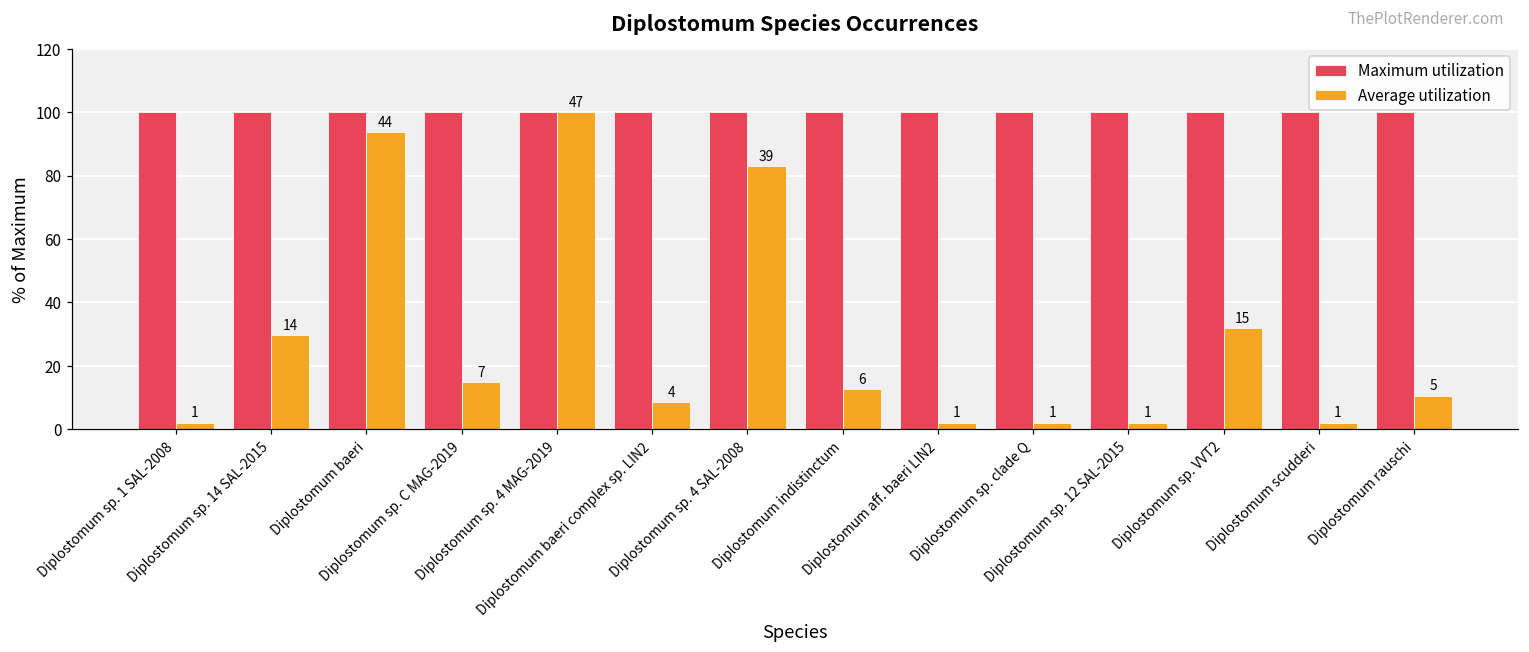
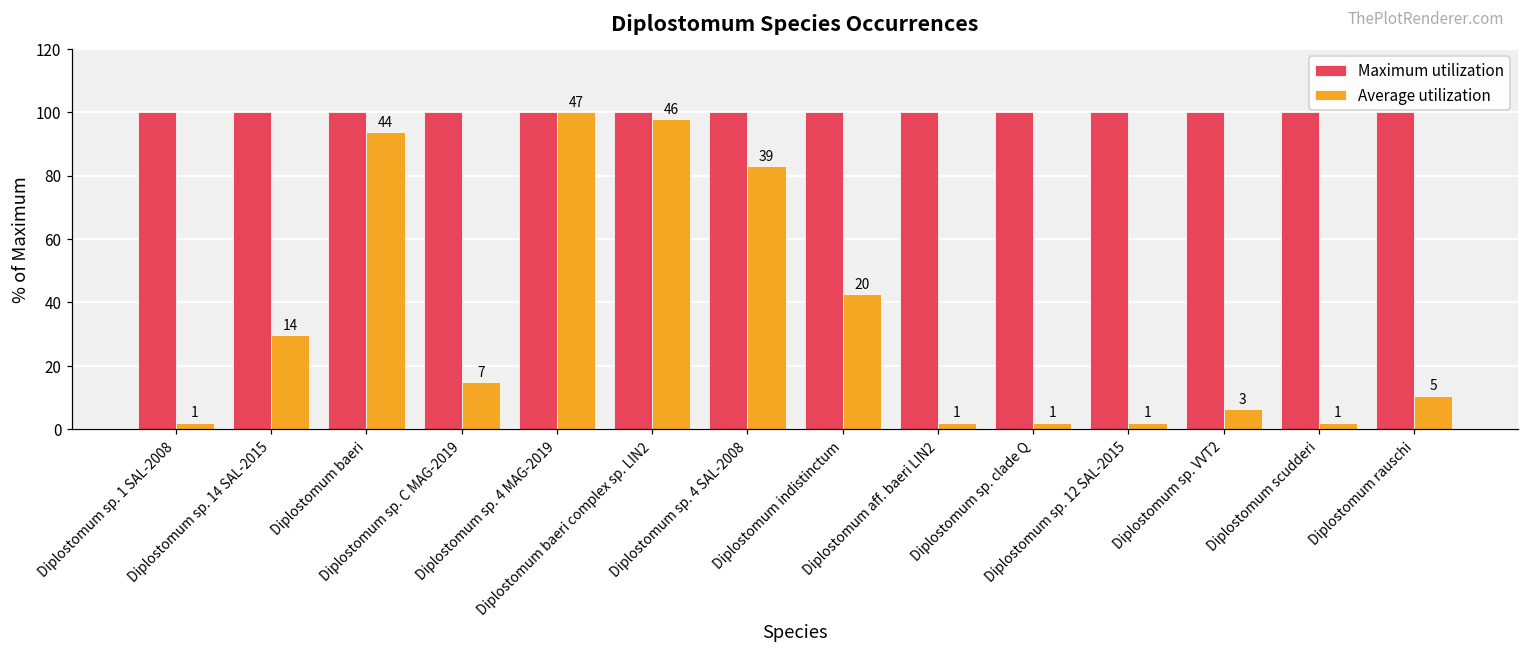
  {
    "Maximum utilization": {
      "Diplostomum sp. 1 SAL-2008": 100,
      "Diplostomum sp. 14 SAL-2015": 100,
      "Diplostomum baeri": 100,
      "Diplostomum sp. C MAG-2019": 100,
      "Diplostomum sp. 4 MAG-2019": 100,
      "Diplostomum baeri complex sp. LIN2": 100,
      "Diplostomum sp. 4 SAL-2008": 100,
      "Diplostomum indistinctum": 100,
      "Diplostomum aff. baeri LIN2": 100,
      "Diplostomum sp. clade Q": 100,
      "Diplostomum sp. 12 SAL-2015": 100,
      "Diplostomum sp. VVT2": 100,
      "Diplostomum scudderi": 100,
      "Diplostomum rauschi": 100
    },
    "Average utilization": {
-     "Diplostomum baeri complex sp. LIN2": 4,
-     "Diplostomum indistinctum": 6,
-     "Diplostomum sp. VVT2": 15
+     "Diplostomum baeri complex sp. LIN2": 46,
+     "Diplostomum indistinctum": 20,
+     "Diplostomum sp. VVT2": 3
    }
  }
